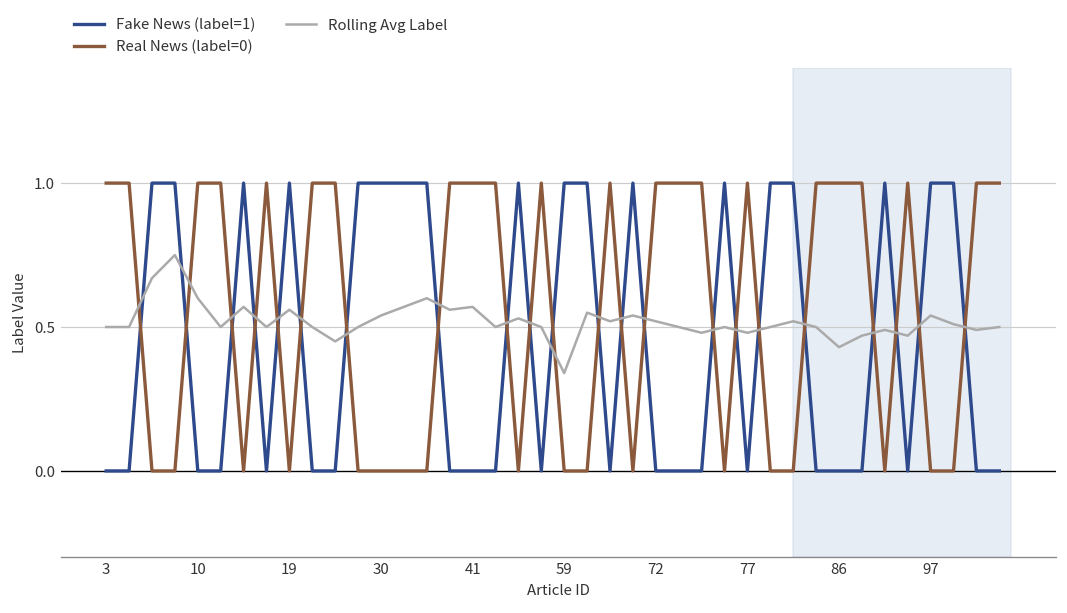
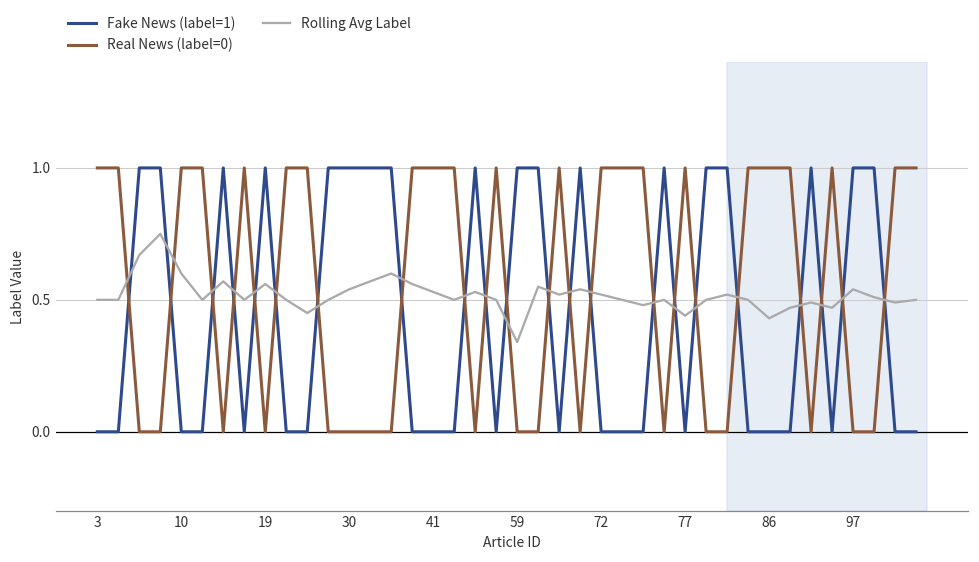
  {
    "Fake News (label=1)": {
      "41": 0.00,
      "59": 1.00,
      "72": 0.00,
      "77": 0.00,
      "86": 0.00,
      "97": 1.00
    },
    "Real News (label=0)": {
      "41": 1.00,
      "59": 0.00,
      "72": 1.00,
      "77": 1.00,
      "86": 1.00,
      "97": 0.00
    },
    "Rolling Avg Label": {
-     "41": 0.57,
+     "41": 0.53,
      "59": 0.34,
      "72": 0.52,
-     "77": 0.48,
+     "77": 0.44,
      "86": 0.43,
      "97": 0.54
    }
  }
